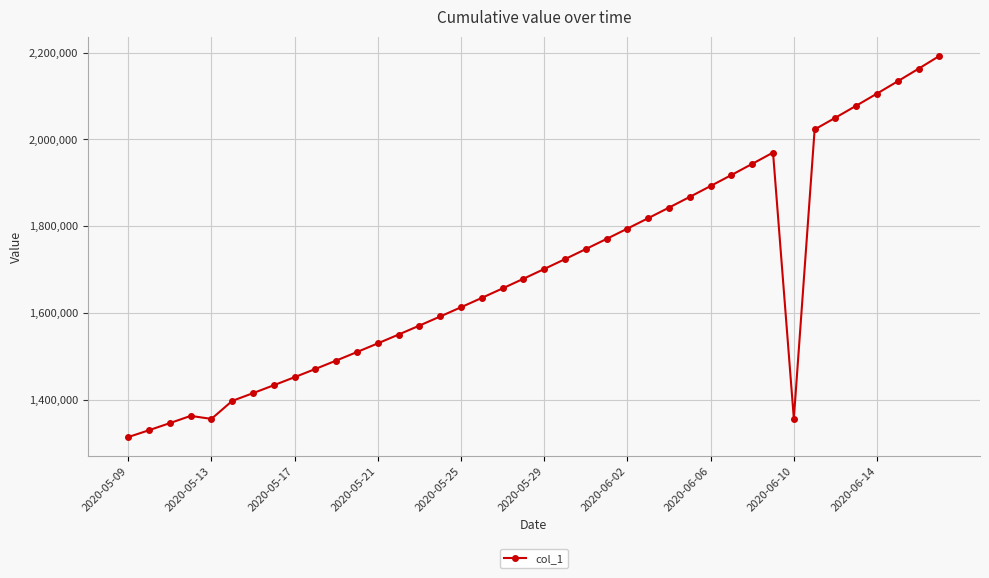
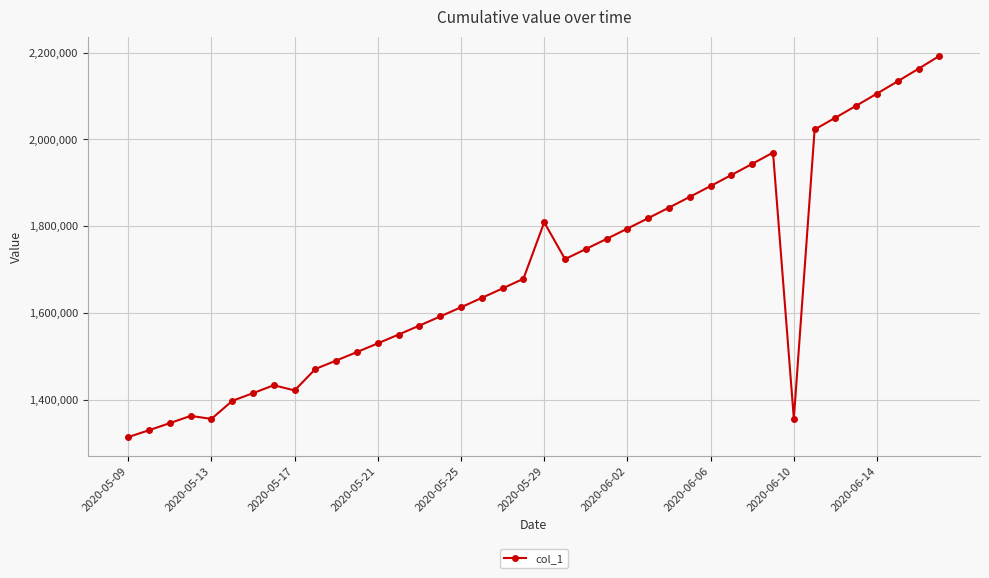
  {
    "2020-05-09": "1,320,000",
    "2020-05-13": "1,360,000",
-   "2020-05-17": "1,450,000",
+   "2020-05-17": "1,420,000",
    "2020-05-21": "1,530,000",
    "2020-05-25": "1,610,000",
-   "2020-05-29": "1,700,000",
+   "2020-05-29": "1,810,000",
    "2020-06-02": "1,790,000",
    "2020-06-06": "1,890,000",
    "2020-06-10": "1,360,000",
    "2020-06-14": "2,110,000"
  }
